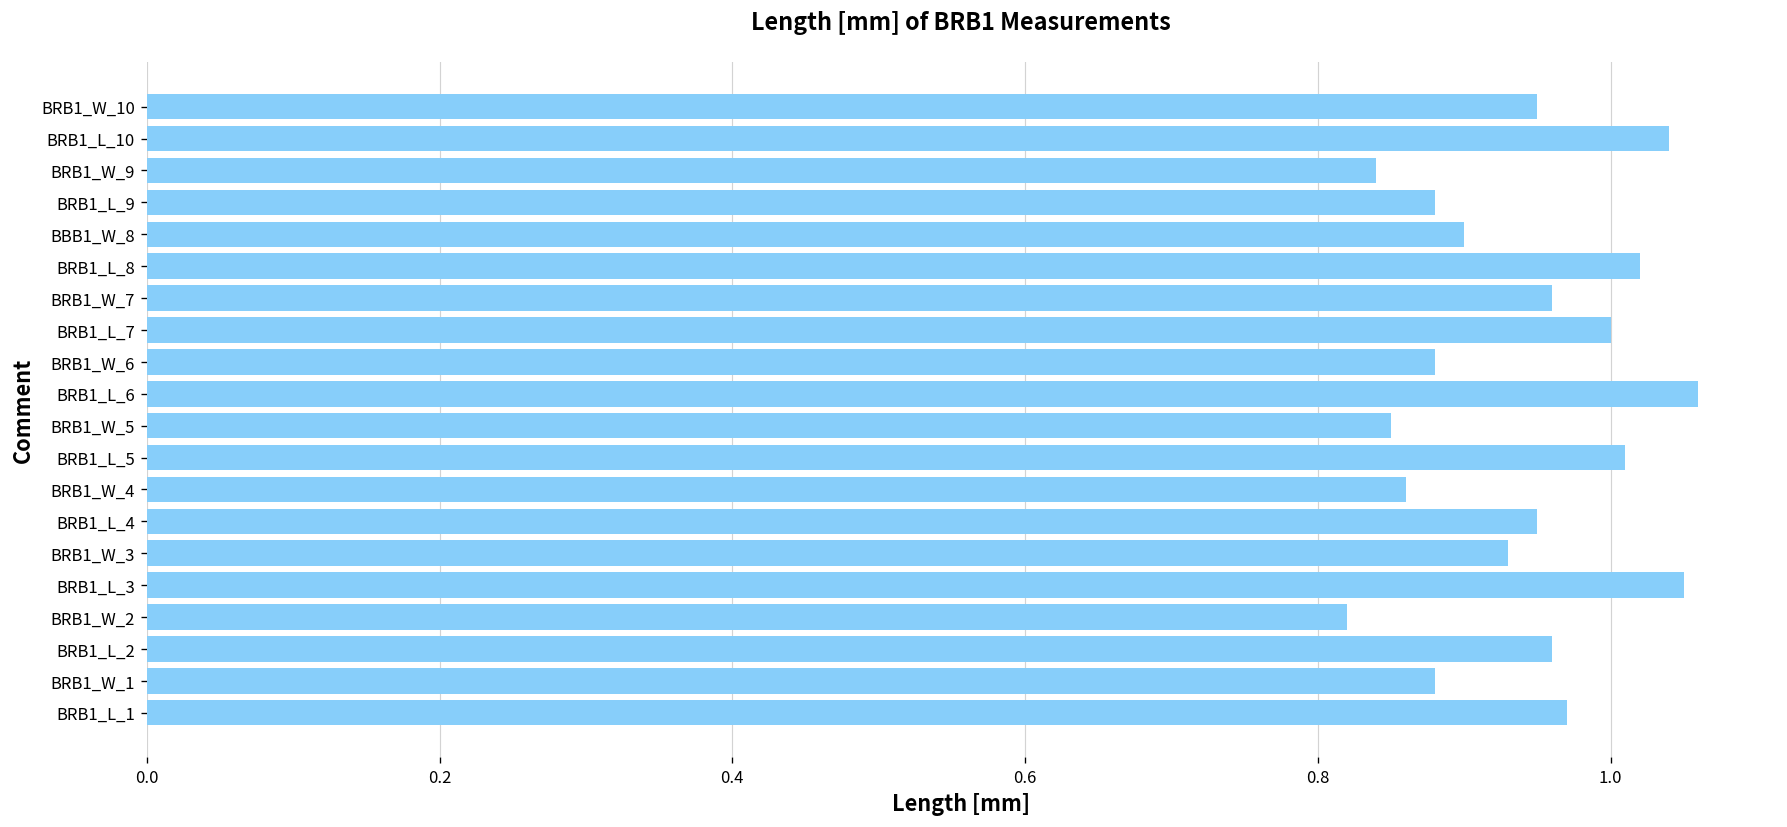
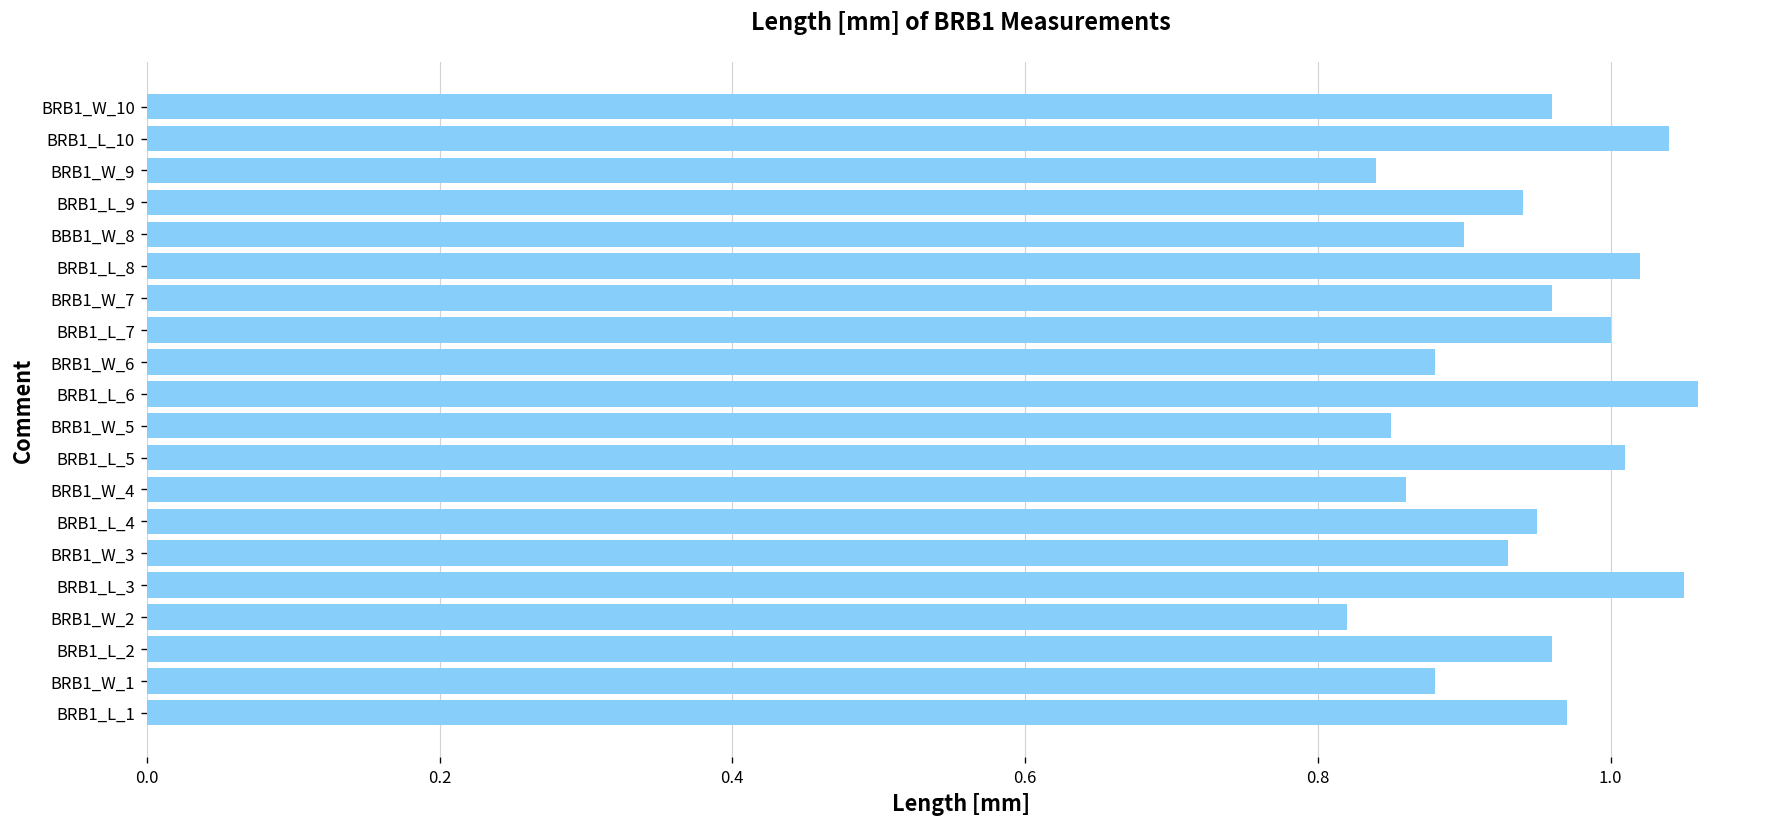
  {
-   "BRB1_W_10": 0.95,
+   "BRB1_W_10": 0.96,
    "BRB1_L_10": 1.04,
    "BRB1_W_9": 0.84,
-   "BRB1_L_9": 0.88,
+   "BRB1_L_9": 0.94,
    "BBB1_W_8": 0.90,
    "BRB1_L_8": 1.02,
    "BRB1_W_7": 0.96,
    "BRB1_L_7": 1.00,
    "BRB1_W_6": 0.88,
    "BRB1_L_6": 1.06,
    "BRB1_W_5": 0.85,
    "BRB1_L_5": 1.01,
    "BRB1_W_4": 0.86,
    "BRB1_L_4": 0.95,
    "BRB1_W_3": 0.93,
    "BRB1_L_3": 1.05,
    "BRB1_W_2": 0.82,
    "BRB1_L_2": 0.96,
    "BRB1_W_1": 0.88,
    "BRB1_L_1": 0.97
  }
